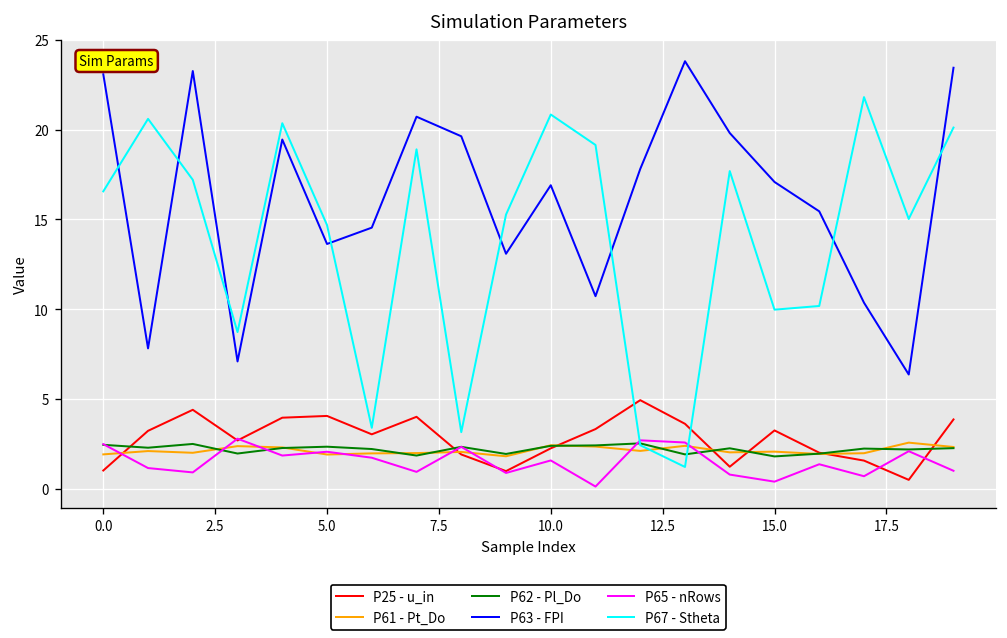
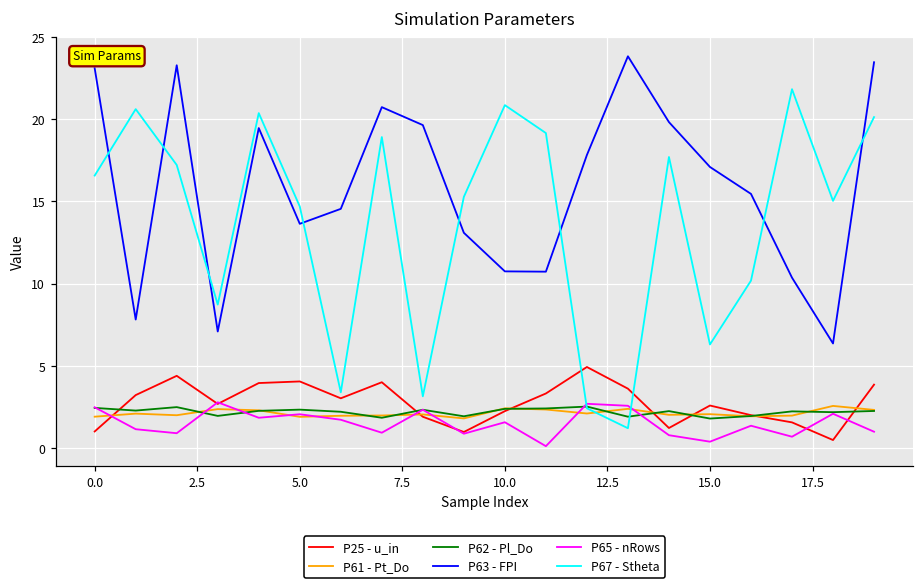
  {
    "P25 - u_in": {
      "0.0": 1.0,
      "5.0": 4.1,
-     "15.0": 3.2
+     "15.0": 2.6
    },
    "P61 - Pt_Do": {
      "0.0": 1.9,
      "15.0": 2.1
    },
    "P62 - Pl_Do": {
      "5.0": 2.3,
      "15.0": 1.8
    },
    "P63 - FPI": {
      "0.0": 23.1,
      "5.0": 13.6,
-     "10.0": 16.9,
+     "10.0": 10.7,
      "15.0": 17.1
    },
    "P65 - nRows": {
      "10.0": 1.6,
      "15.0": 0.4
    },
    "P67 - Stheta": {
      "0.0": 16.6,
      "5.0": 14.7,
      "10.0": 20.8,
-     "15.0": 10.0
+     "15.0": 6.3
    }
  }
